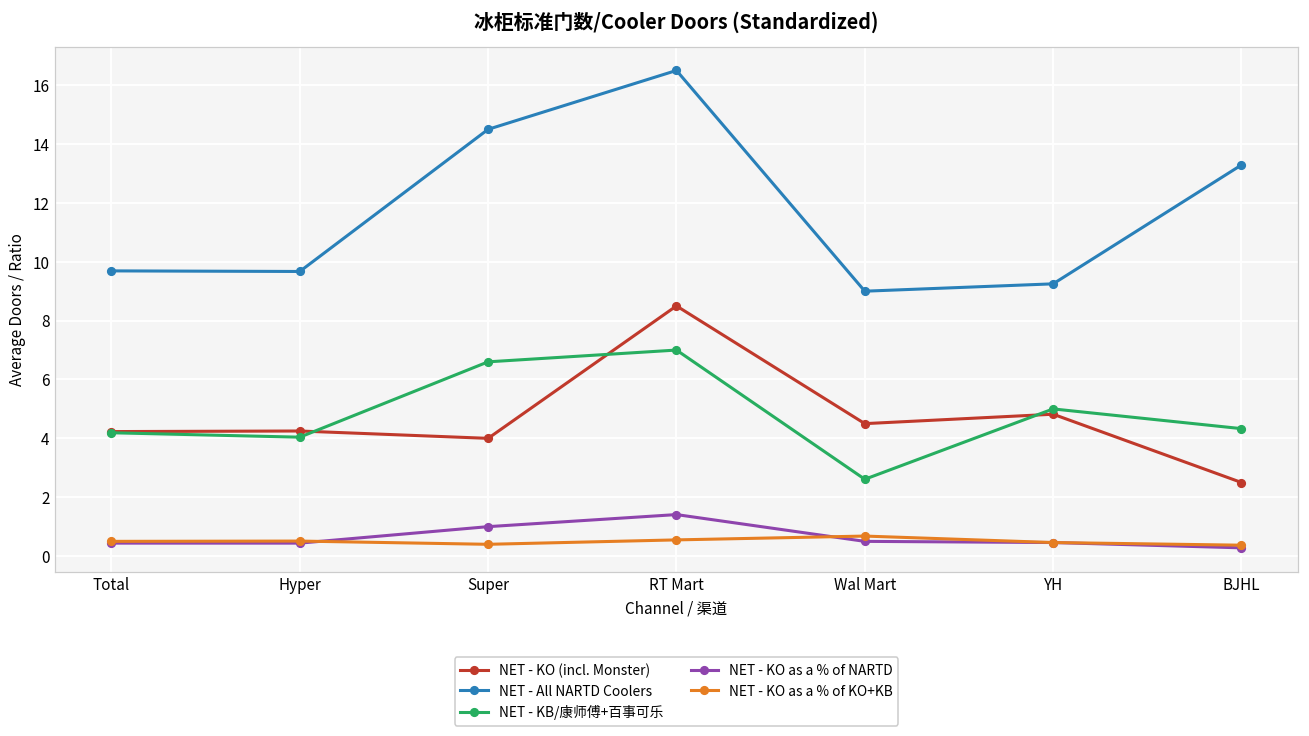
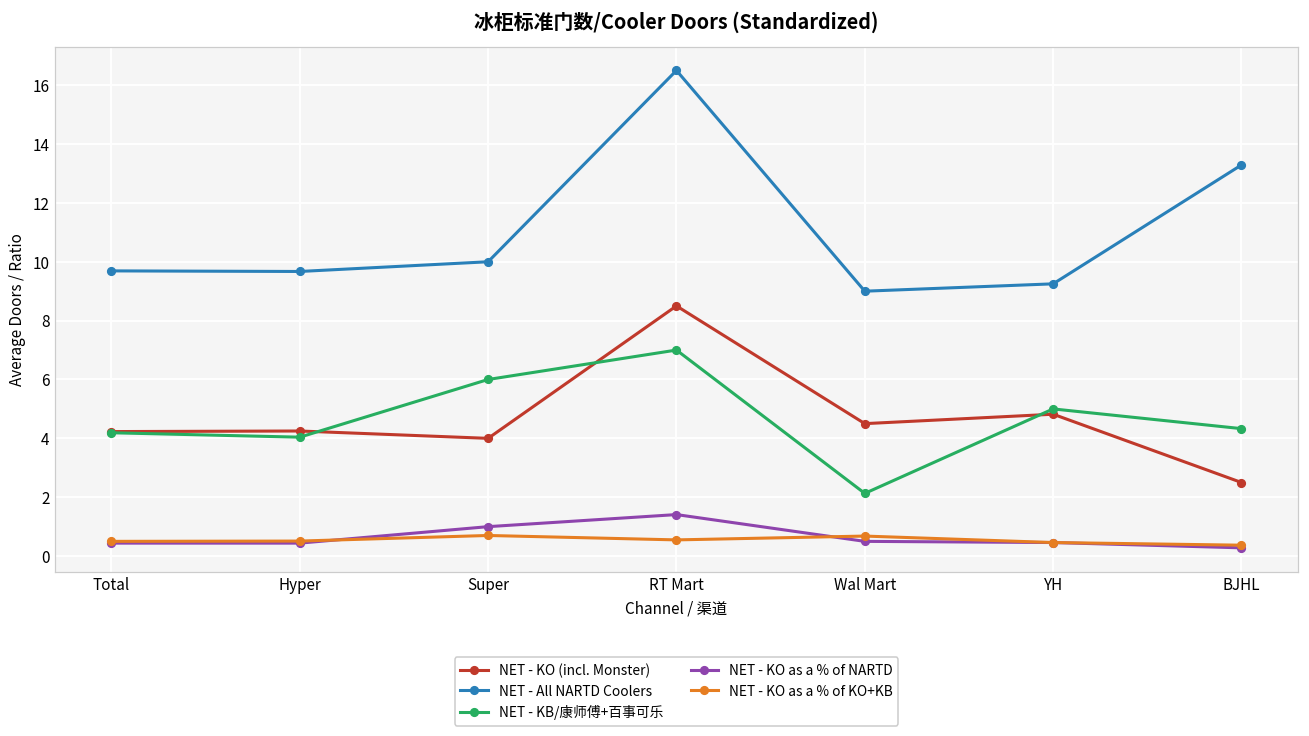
  {
    "NET - KO (incl. Monster)": {
      "Hyper": 4.3,
      "Super": 4.0,
      "RT Mart": 8.5,
      "Wal Mart": 4.5,
      "YH": 4.8,
      "BJHL": 2.5
    },
    "NET - All NARTD Coolers": {
      "Total": 9.7,
      "Hyper": 9.7,
-     "Super": 14.5,
+     "Super": 10.0,
      "RT Mart": 16.5,
      "Wal Mart": 9.0,
      "YH": 9.3,
      "BJHL": 13.3
    },
    "NET - KB/康师傅+百事可乐": {
      "Hyper": 4.0,
-     "Super": 6.6,
+     "Super": 6.0,
      "RT Mart": 7.0,
-     "Wal Mart": 2.6,
+     "Wal Mart": 2.1,
      "YH": 5.0,
      "BJHL": 4.3
    },
    "NET - KO as a % of NARTD": {
      "Super": 1.0,
      "RT Mart": 1.4,
      "Wal Mart": 0.5
    },
    "NET - KO as a % of KO+KB": {
-     "Super": 0.4,
+     "Super": 0.7,
      "RT Mart": 0.6,
      "Wal Mart": 0.7
    }
  }
